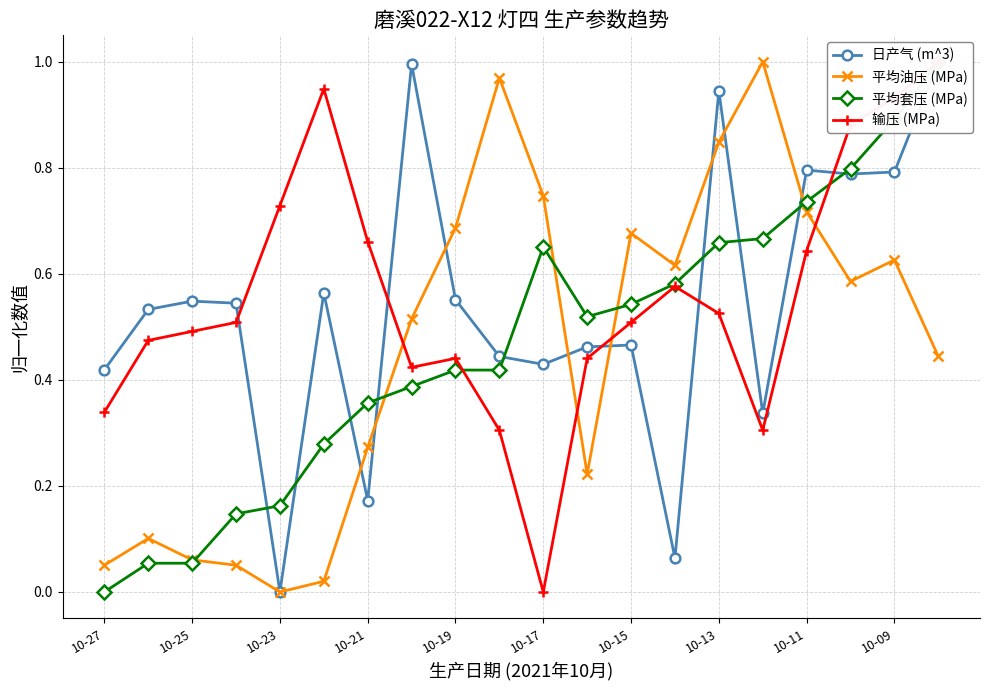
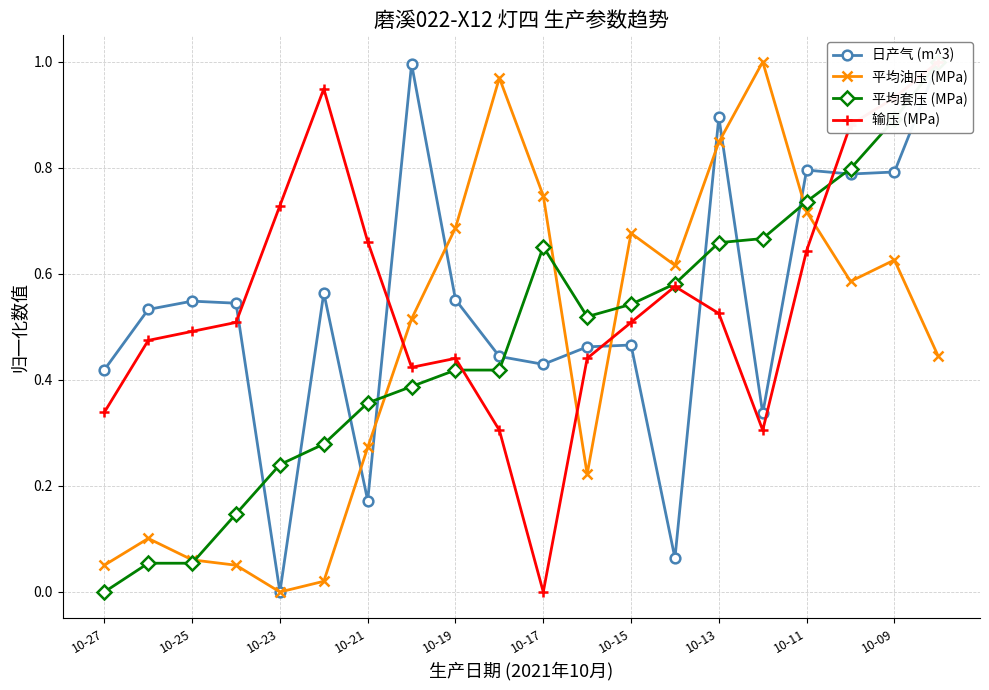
  {
    "日产气 (m^3)": {
      "10-27": 0.42,
      "10-25": 0.55,
      "10-21": 0.17,
      "10-19": 0.55,
      "10-17": 0.43,
      "10-15": 0.47,
-     "10-13": 0.95,
+     "10-13": 0.90,
      "10-11": 0.80,
      "10-09": 0.79
    },
    "平均油压 (MPa)": {
      "10-27": 0.05,
      "10-25": 0.06,
      "10-21": 0.27,
      "10-19": 0.69,
      "10-17": 0.75,
      "10-15": 0.68,
      "10-13": 0.85,
      "10-11": 0.72,
      "10-09": 0.63
    },
    "平均套压 (MPa)": {
      "10-27": 0.00,
      "10-25": 0.05,
-     "10-23": 0.16,
+     "10-23": 0.24,
      "10-21": 0.36,
      "10-19": 0.42,
      "10-17": 0.65,
      "10-15": 0.54,
      "10-13": 0.66,
      "10-11": 0.74
    },
    "输压 (MPa)": {
      "10-27": 0.34,
      "10-25": 0.49,
      "10-23": 0.73,
      "10-21": 0.66,
      "10-19": 0.44,
      "10-17": 0.00,
      "10-15": 0.51,
      "10-13": 0.53,
      "10-11": 0.64
    }
  }
